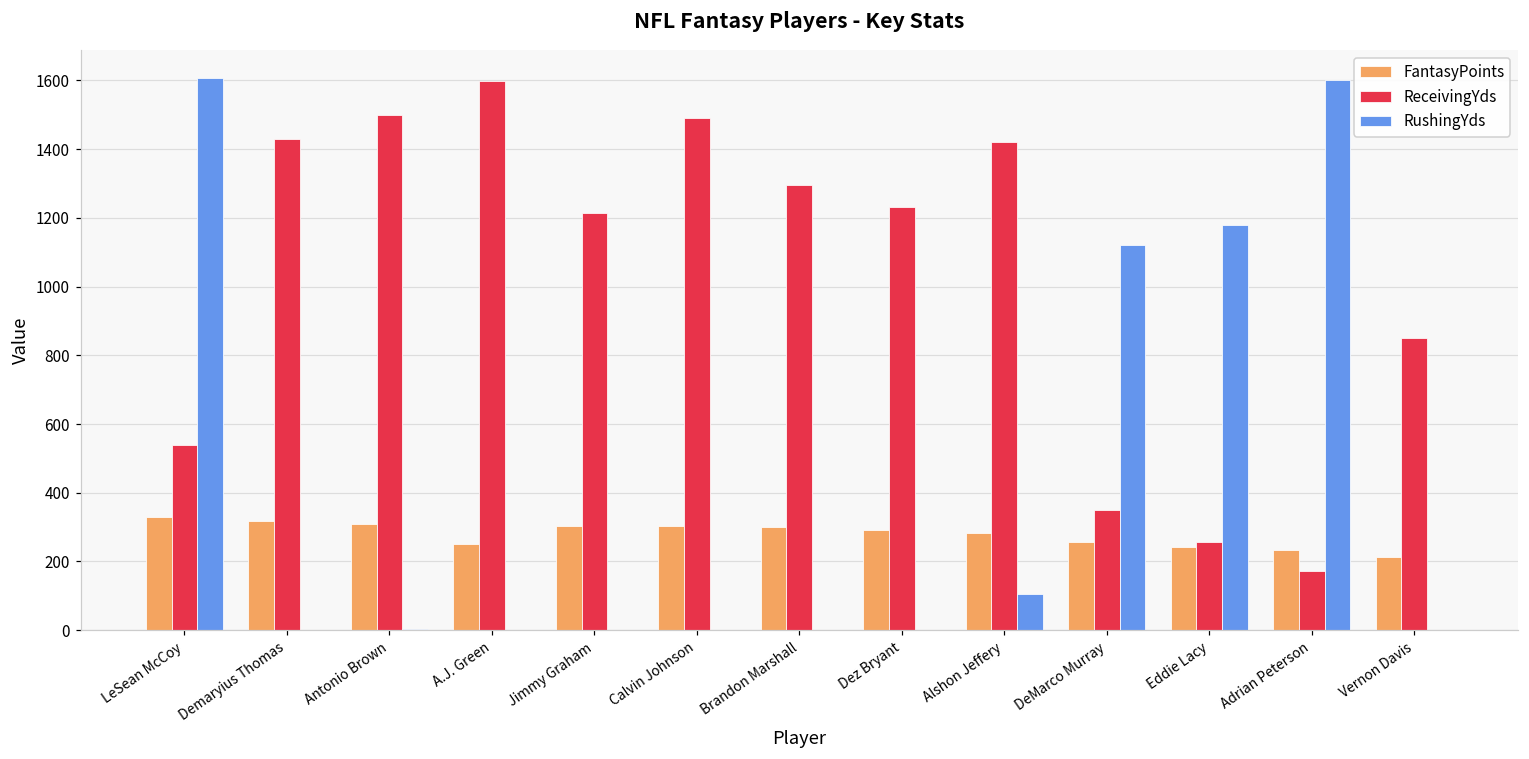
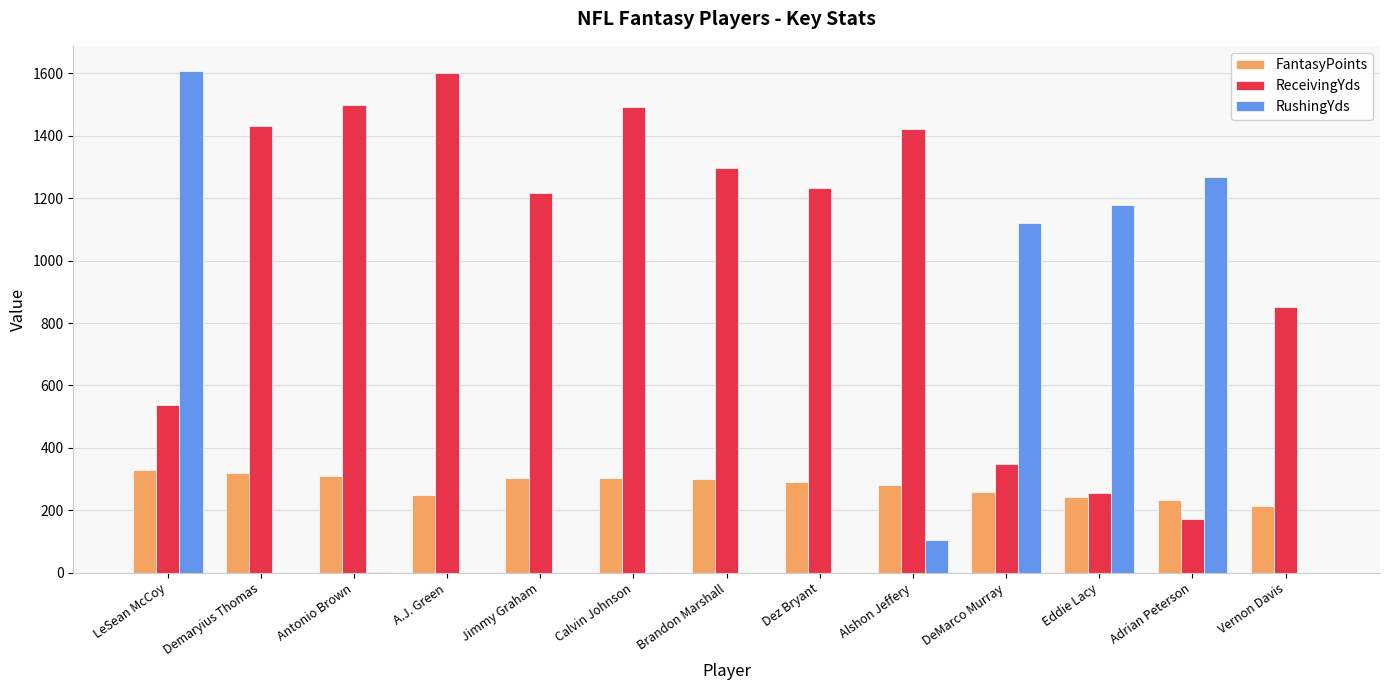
  {
    "FantasyPoints": {
      "LeSean McCoy": 330,
      "Demaryius Thomas": 320,
      "Antonio Brown": 310,
      "A.J. Green": 250,
      "Jimmy Graham": 300,
      "Calvin Johnson": 300,
      "Brandon Marshall": 300,
      "Dez Bryant": 290,
      "Alshon Jeffery": 280,
      "DeMarco Murray": 260,
      "Eddie Lacy": 240,
      "Adrian Peterson": 230,
      "Vernon Davis": 210
    },
    "ReceivingYds": {
      "LeSean McCoy": 540,
      "Demaryius Thomas": 1430,
      "Antonio Brown": 1500,
      "A.J. Green": 1600,
      "Jimmy Graham": 1220,
      "Calvin Johnson": 1490,
      "Brandon Marshall": 1300,
      "Dez Bryant": 1230,
      "Alshon Jeffery": 1420,
      "DeMarco Murray": 350,
      "Eddie Lacy": 260,
      "Adrian Peterson": 170,
      "Vernon Davis": 850
    },
    "RushingYds": {
      "LeSean McCoy": 1610,
      "Demaryius Thomas": 0,
      "A.J. Green": 0,
      "Jimmy Graham": 0,
      "Calvin Johnson": 0,
      "Brandon Marshall": 0,
      "Alshon Jeffery": 110,
      "DeMarco Murray": 1120,
      "Eddie Lacy": 1180,
-     "Adrian Peterson": 1600,
+     "Adrian Peterson": 1270,
      "Vernon Davis": 0
    }
  }
